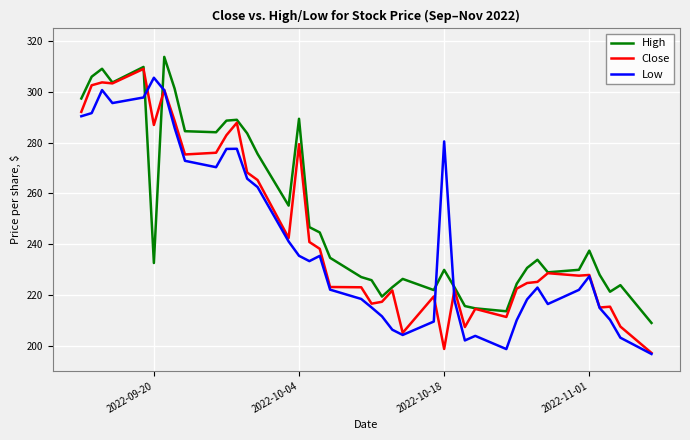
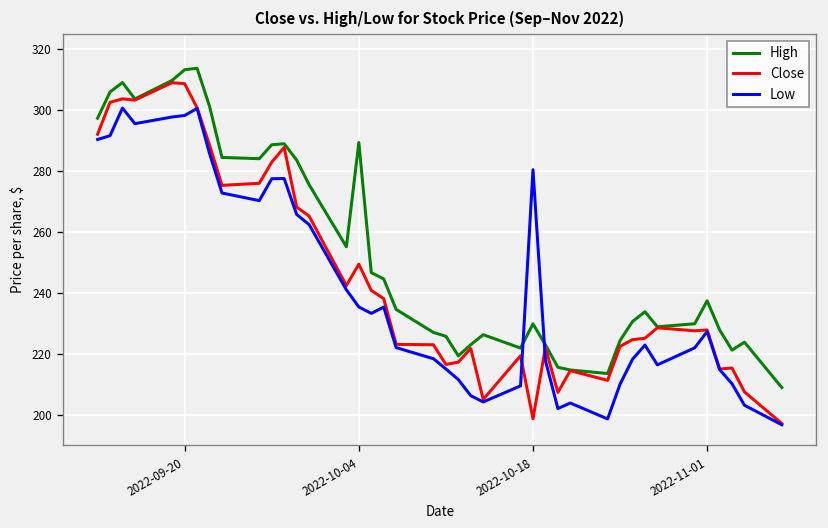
  {
    "High": {
-     "2022-09-20": 233,
+     "2022-09-20": 313,
      "2022-10-04": 289,
      "2022-10-18": 230,
      "2022-11-01": 237
    },
    "Close": {
-     "2022-09-20": 287,
-     "2022-10-04": 279,
+     "2022-09-20": 309,
+     "2022-10-04": 249,
      "2022-10-18": 199
    },
    "Low": {
-     "2022-09-20": 306,
+     "2022-09-20": 298,
      "2022-10-04": 235,
      "2022-10-18": 280
    }
  }
